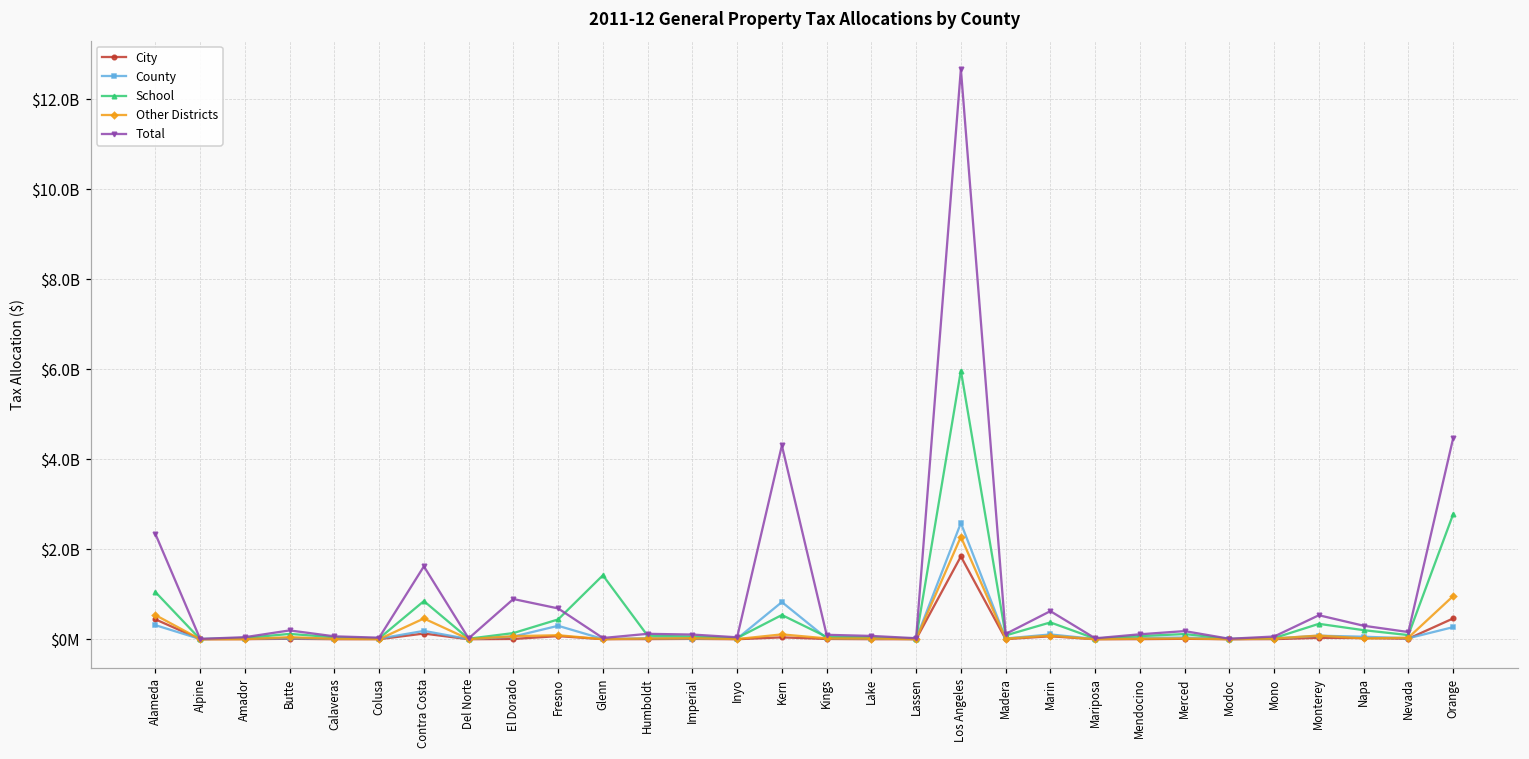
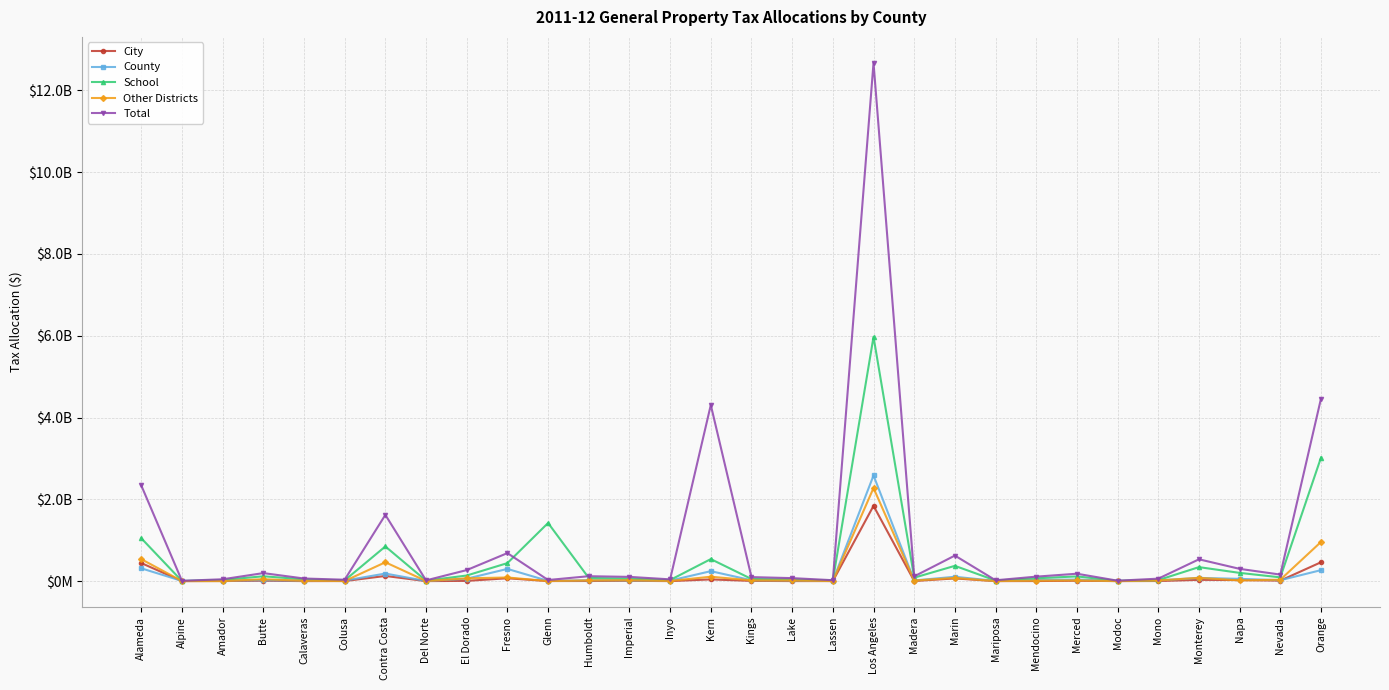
  {
    "City": {
      "Alameda": "$400000000",
      "Kern": "$0",
      "Los Angeles": "$1800000000",
      "Orange": "$500000000"
    },
    "County": {
      "Alameda": "$300000000",
      "Fresno": "$300000000",
-     "Kern": "$800000000",
+     "Kern": "$200000000",
      "Los Angeles": "$2600000000",
      "Orange": "$300000000"
    },
    "School": {
      "Alameda": "$1000000000",
      "Butte": "$100000000",
      "Contra Costa": "$800000000",
      "El Dorado": "$100000000",
      "Fresno": "$400000000",
      "Glenn": "$1400000000",
      "Kern": "$500000000",
      "Los Angeles": "$6000000000",
      "Marin": "$400000000",
      "Merced": "$100000000",
      "Monterey": "$300000000",
      "Napa": "$200000000",
-     "Orange": "$2800000000"
+     "Orange": "$3000000000"
    },
    "Other Districts": {
      "Alameda": "$500000000",
      "Contra Costa": "$500000000",
      "Kern": "$100000000",
      "Los Angeles": "$2300000000",
      "Orange": "$1000000000"
    },
    "Total": {
      "Alameda": "$2300000000",
      "Butte": "$200000000",
      "Contra Costa": "$1600000000",
-     "El Dorado": "$900000000",
+     "El Dorado": "$300000000",
      "Fresno": "$700000000",
      "Kern": "$4300000000",
      "Los Angeles": "$12700000000",
      "Marin": "$600000000",
      "Merced": "$200000000",
      "Monterey": "$500000000",
      "Napa": "$300000000",
      "Nevada": "$200000000",
      "Orange": "$4500000000"
    }
  }
